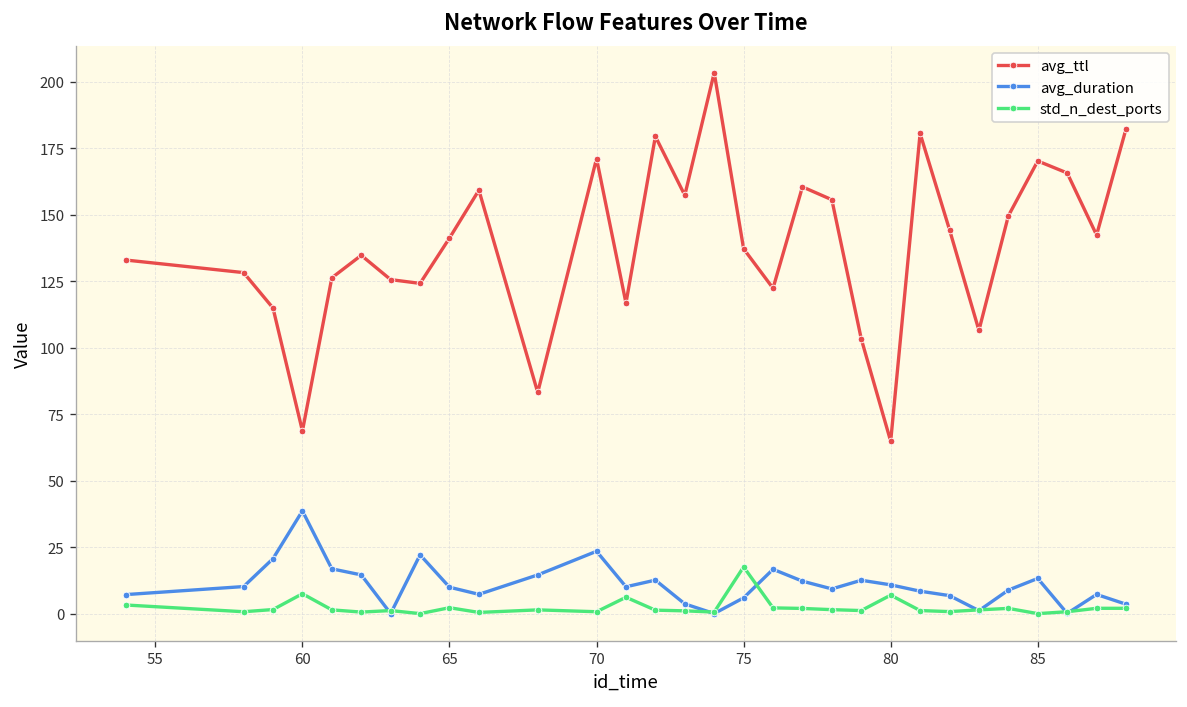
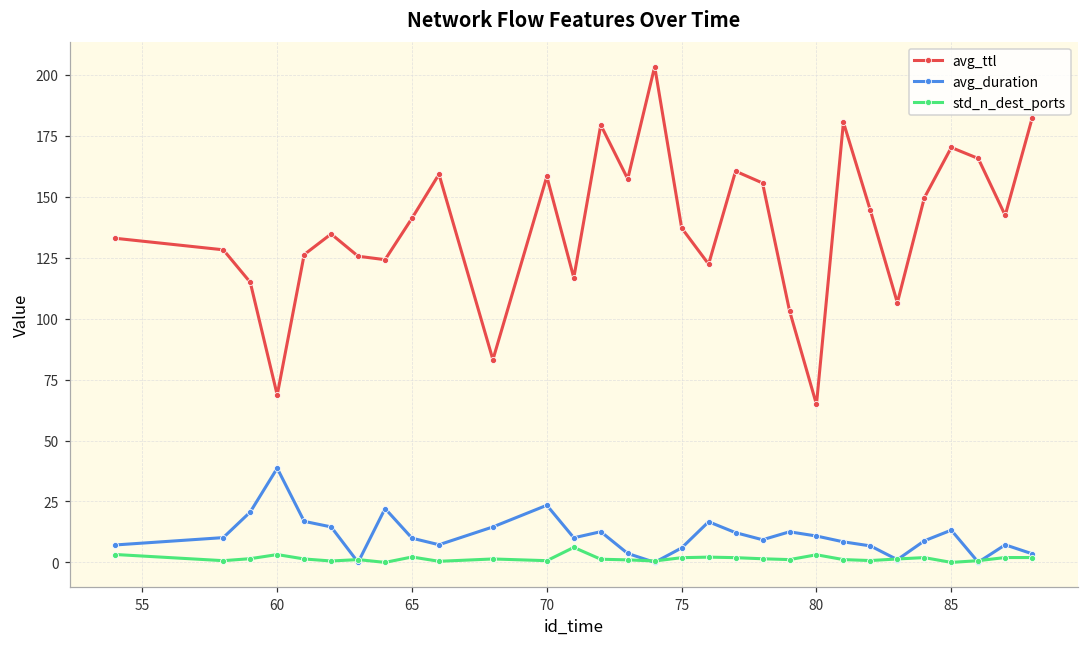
  {
    "avg_ttl": {
      "60": 69,
      "65": 141,
-     "70": 171,
+     "70": 158,
      "75": 137,
      "80": 65,
      "85": 170
    },
    "avg_duration": {
      "60": 39,
      "65": 10,
      "70": 23,
      "75": 6,
      "80": 11,
      "85": 13
    },
    "std_n_dest_ports": {
-     "60": 7,
+     "60": 3,
      "65": 2,
      "70": 1,
-     "75": 18,
-     "80": 7,
+     "75": 2,
+     "80": 3,
      "85": 0
    }
  }
